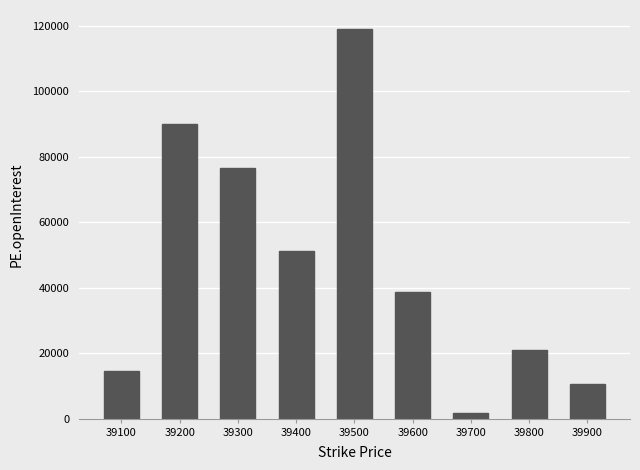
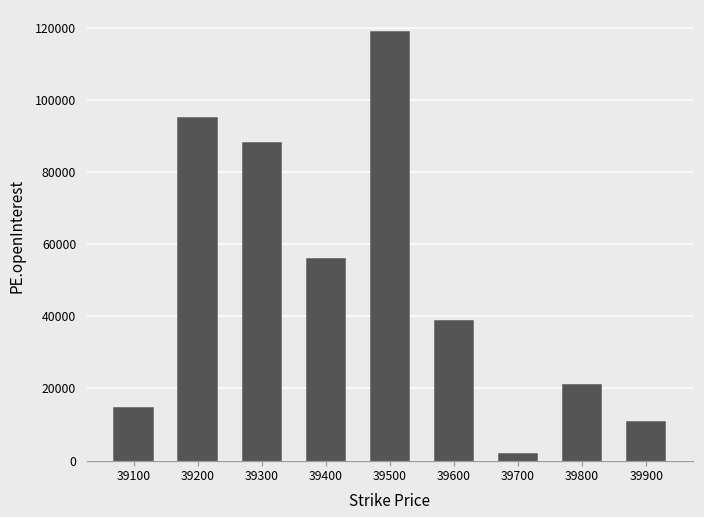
  {
    "39100": 15000,
-   "39200": 90000,
-   "39300": 76000,
-   "39400": 51000,
+   "39200": 95000,
+   "39300": 88000,
+   "39400": 56000,
    "39500": 119000,
    "39600": 39000,
    "39700": 2000,
    "39800": 21000,
    "39900": 11000
  }
